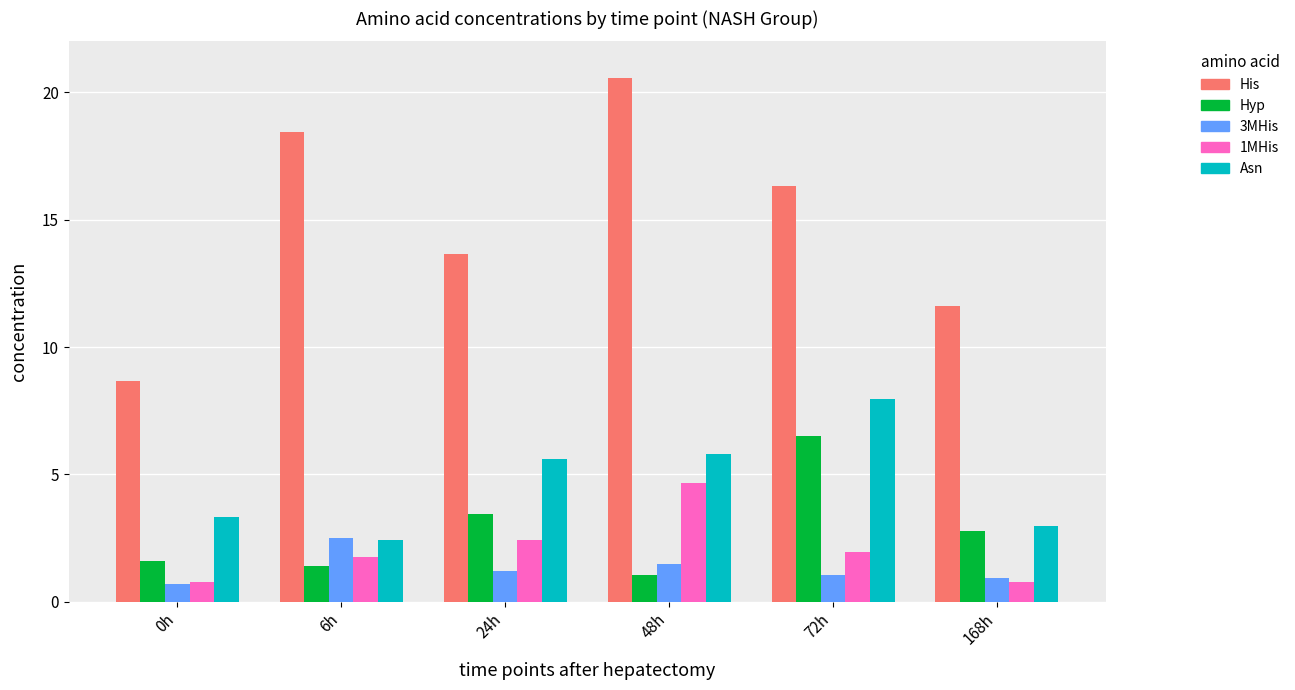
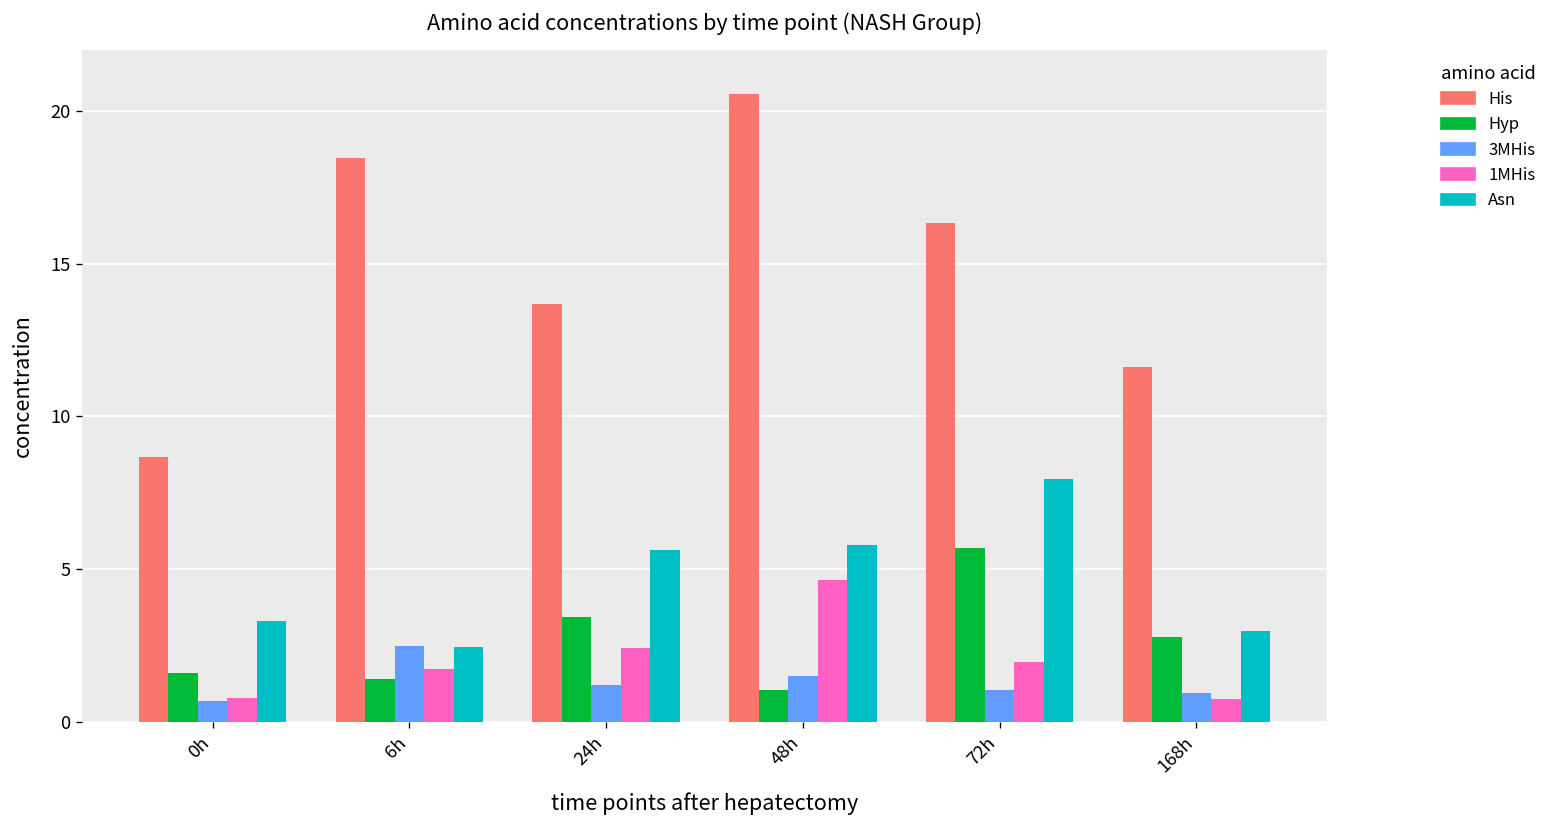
  {
    "His": {
      "0h": 8.7,
      "6h": 18.4,
      "24h": 13.7,
      "48h": 20.6,
      "72h": 16.3,
      "168h": 11.6
    },
    "Hyp": {
      "0h": 1.6,
      "6h": 1.4,
      "24h": 3.4,
      "48h": 1.0,
-     "72h": 6.5,
+     "72h": 5.7,
      "168h": 2.8
    },
    "3MHis": {
      "0h": 0.7,
      "6h": 2.5,
      "24h": 1.2,
      "48h": 1.5,
      "72h": 1.0,
      "168h": 0.9
    },
    "1MHis": {
      "0h": 0.8,
      "6h": 1.7,
      "24h": 2.4,
      "48h": 4.7,
      "72h": 2.0,
      "168h": 0.8
    },
    "Asn": {
      "0h": 3.3,
      "6h": 2.4,
      "24h": 5.6,
      "48h": 5.8,
      "72h": 8.0,
      "168h": 3.0
    }
  }
